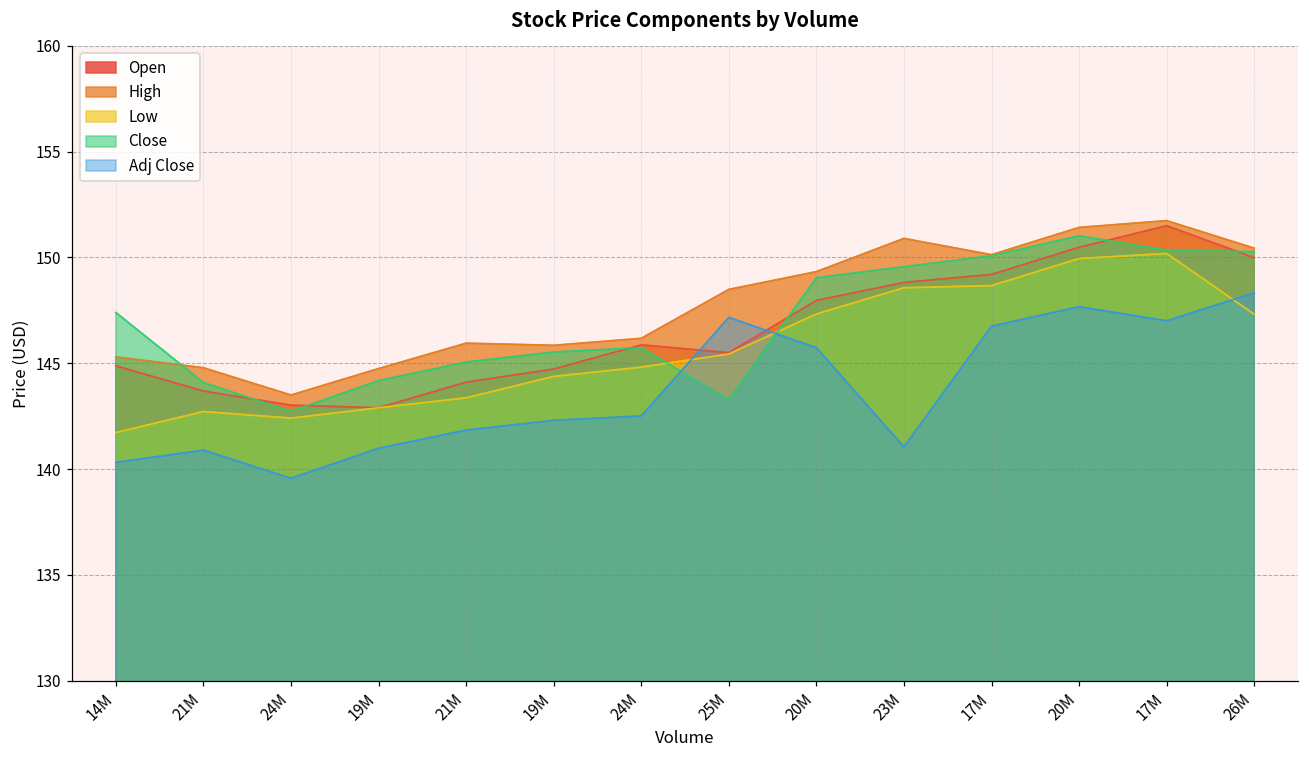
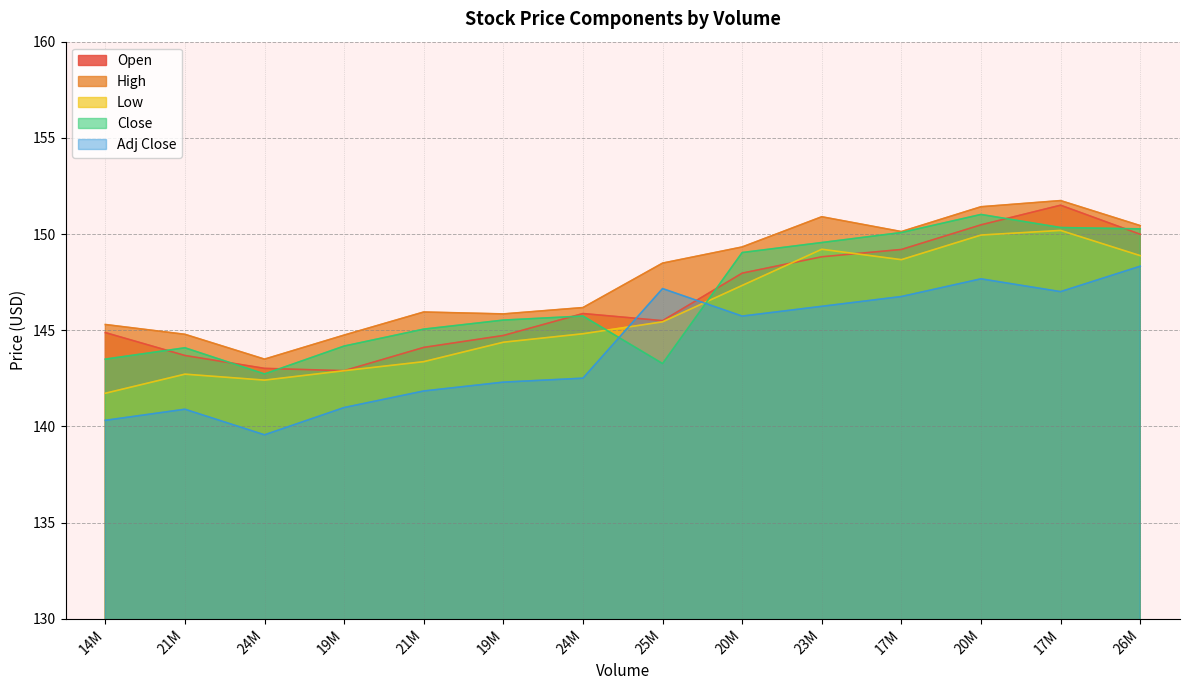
  {
    "Low": {
      "14M": 141.7,
-     "23M": 148.6,
-     "26M": 147.3
+     "23M": 149.2,
+     "26M": 148.9
    },
    "Close": {
-     "14M": 147.4,
+     "14M": 143.5,
      "25M": 143.3,
      "23M": 149.6,
      "26M": 150.3
    },
    "Adj Close": {
      "14M": 140.3,
      "25M": 147.2,
-     "23M": 141.0,
+     "23M": 146.2,
      "26M": 148.3
    }
  }
